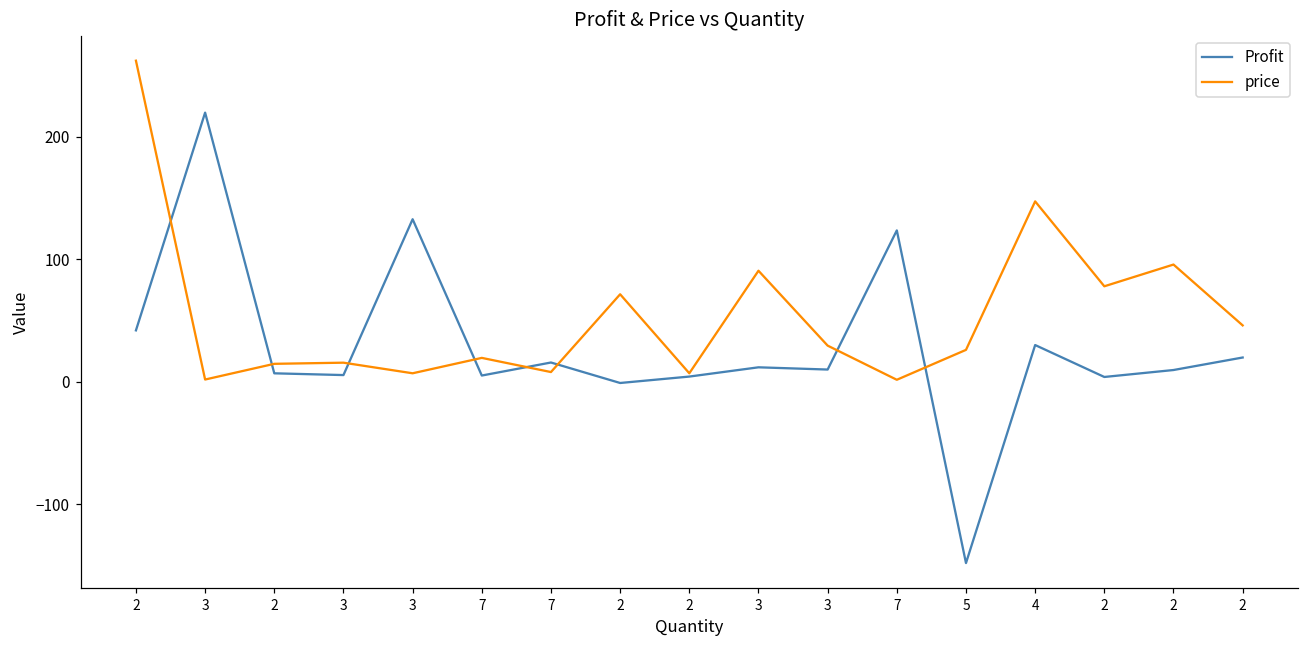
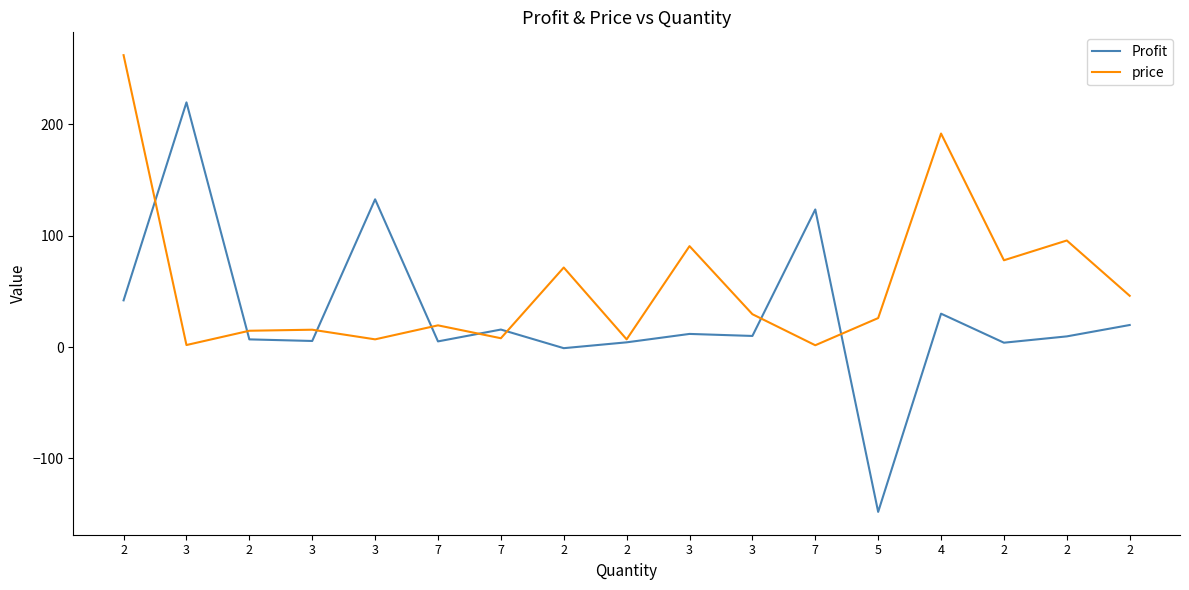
  {
    "Profit": {
      "5": -148,
      "4": 30
    },
    "price": {
      "5": 26,
-     "4": 147
+     "4": 192
    }
  }
